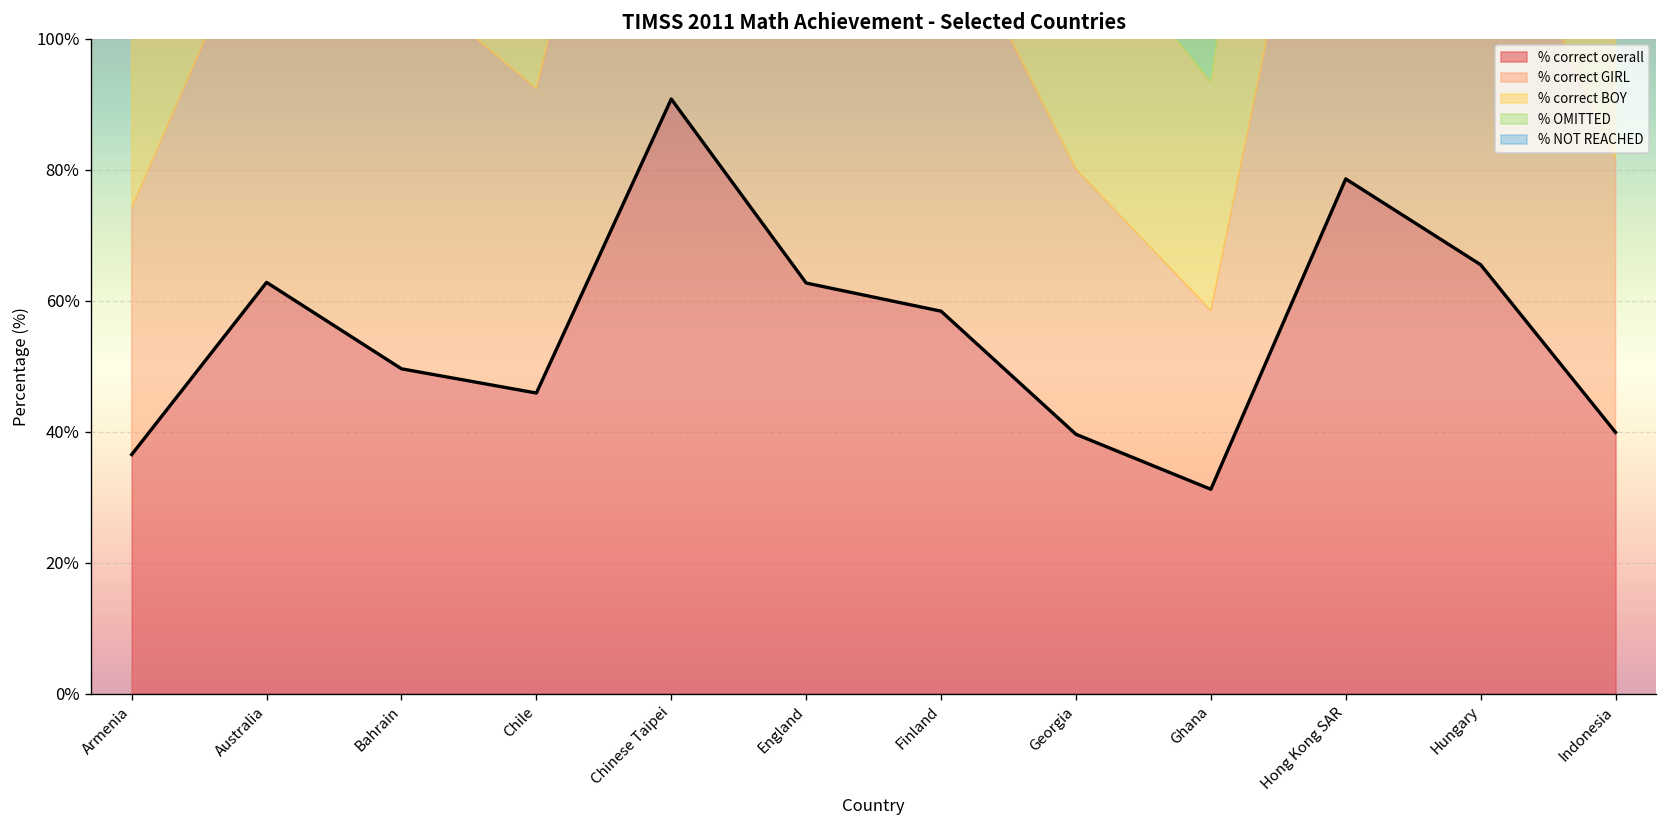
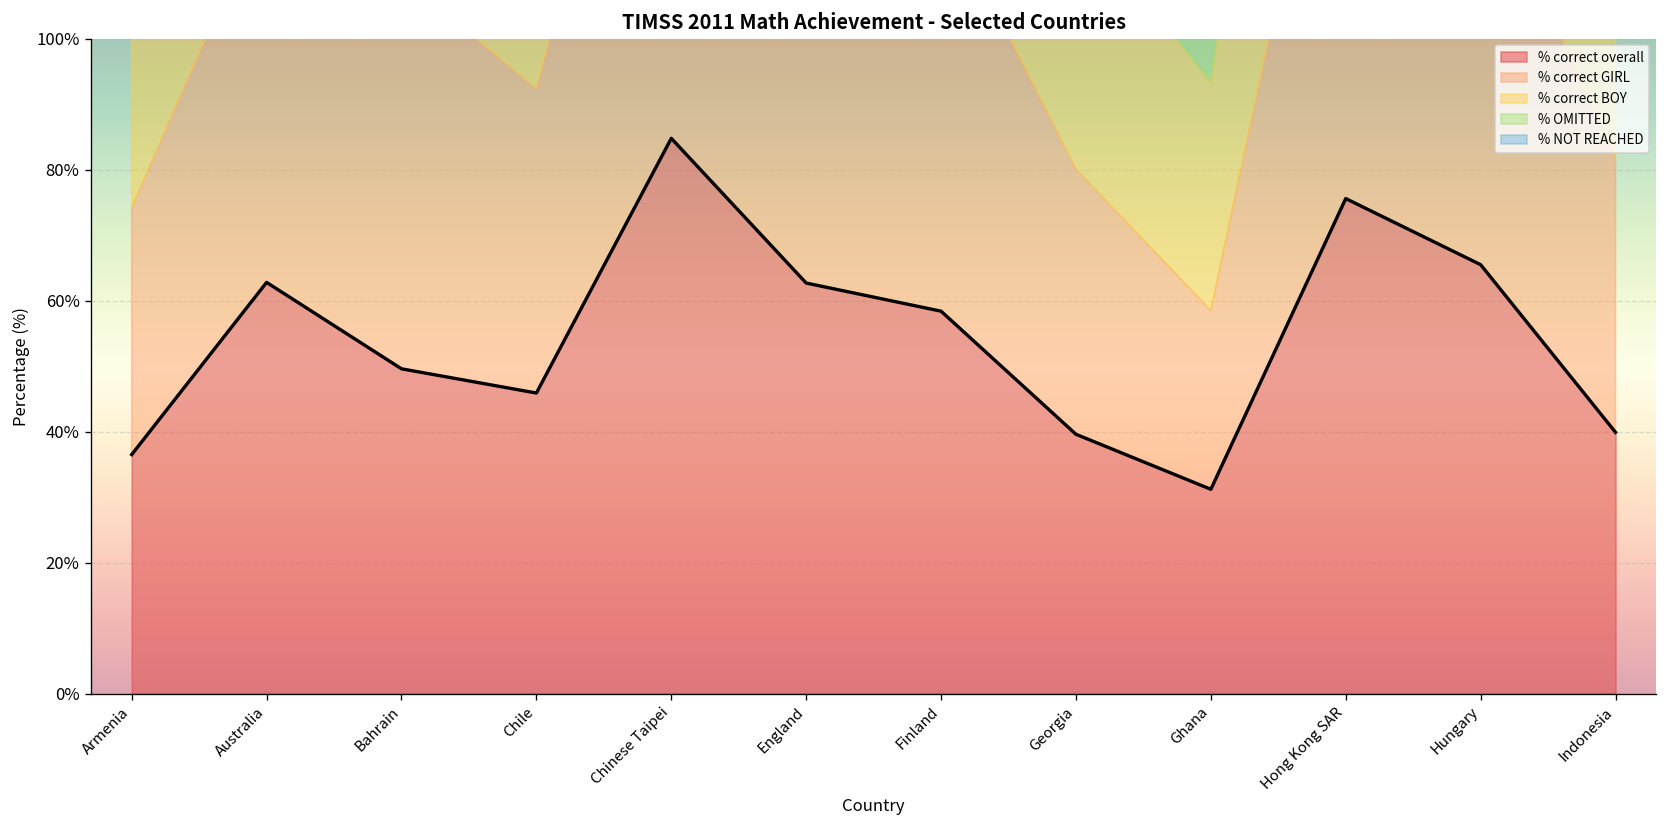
  {
    "% correct overall": {
      "Armenia": "37%",
      "Australia": "63%",
      "Bahrain": "50%",
      "Chile": "46%",
-     "Chinese Taipei": "91%",
+     "Chinese Taipei": "85%",
      "England": "63%",
      "Finland": "58%",
      "Georgia": "40%",
      "Ghana": "31%",
-     "Hong Kong SAR": "79%",
+     "Hong Kong SAR": "76%",
      "Hungary": "66%",
      "Indonesia": "40%"
    }
  }
